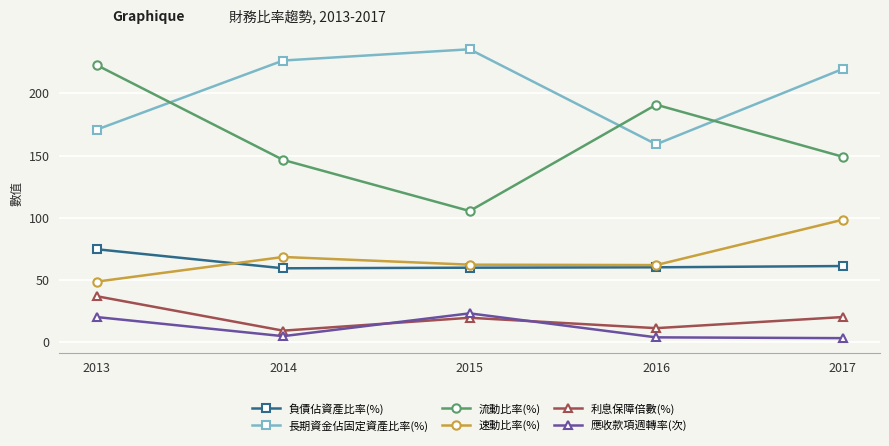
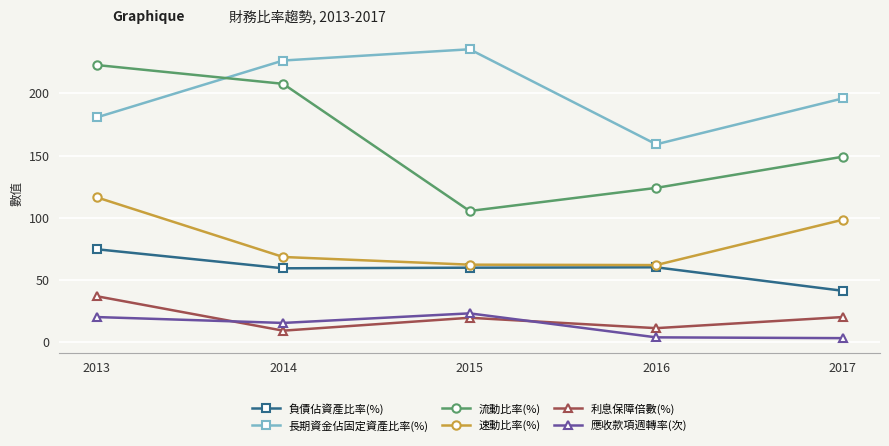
  {
    "負債佔資產比率(%)": {
      "2013": 75,
      "2014": 59,
      "2015": 60,
-     "2017": 61
+     "2017": 41
    },
    "長期資金佔固定資產比率(%)": {
-     "2013": 171,
+     "2013": 181,
      "2014": 226,
      "2015": 235,
      "2016": 159,
-     "2017": 220
+     "2017": 196
    },
    "流動比率(%)": {
      "2013": 223,
-     "2014": 146,
+     "2014": 208,
      "2015": 105,
-     "2016": 191,
+     "2016": 124,
      "2017": 149
    },
    "速動比率(%)": {
-     "2013": 49,
+     "2013": 116,
      "2014": 68,
      "2015": 62,
      "2017": 98
    },
    "利息保障倍數(%)": {
      "2013": 37,
      "2014": 9,
      "2015": 20,
      "2016": 11,
      "2017": 20
    },
    "應收款項週轉率(次)": {
      "2013": 20,
-     "2014": 5,
+     "2014": 15,
      "2015": 23,
      "2016": 4,
      "2017": 3
    }
  }
